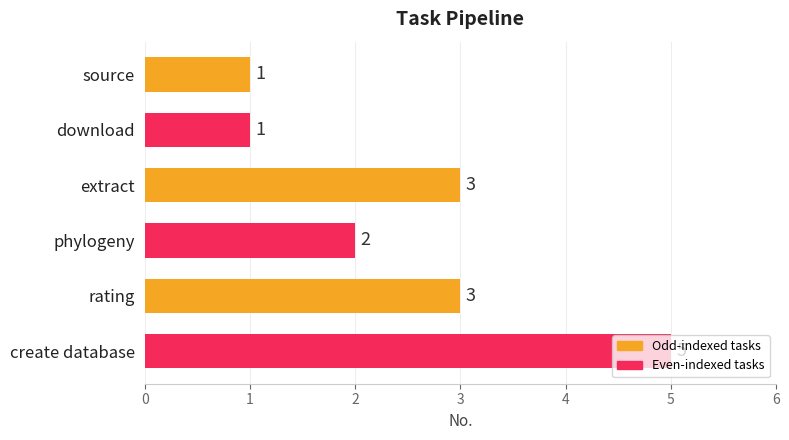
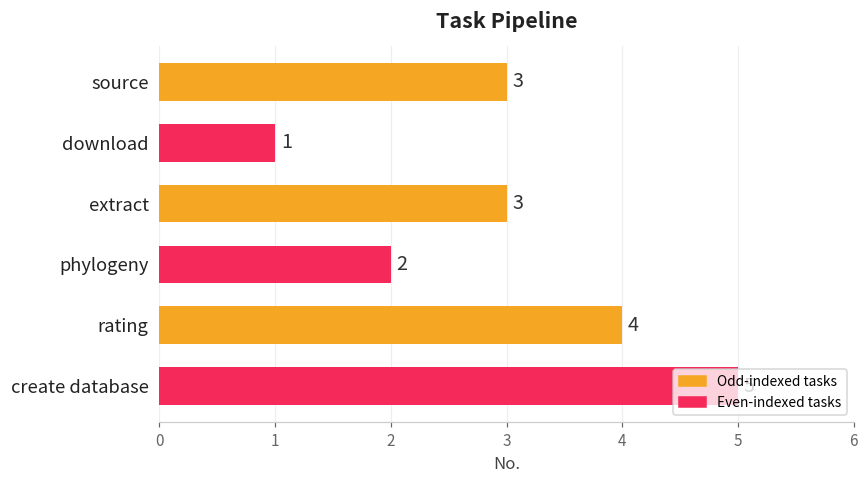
  {
-   "source": 1,
+   "source": 3,
    "download": 1,
    "extract": 3,
    "phylogeny": 2,
-   "rating": 3
+   "rating": 4
  }
